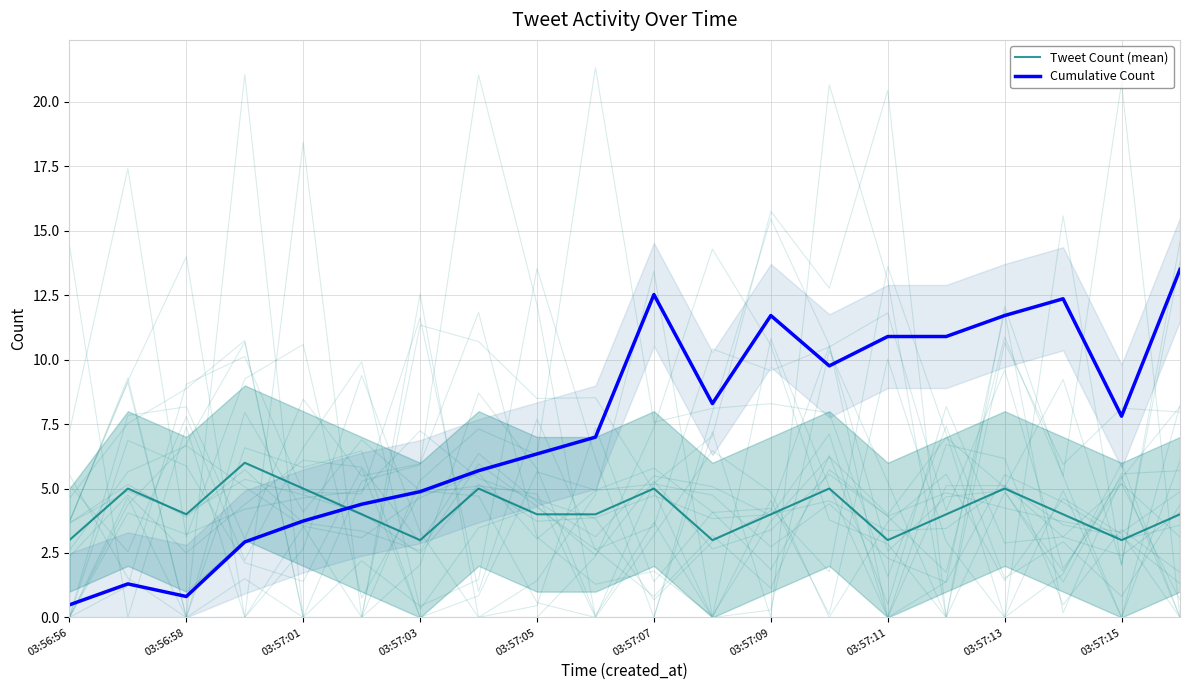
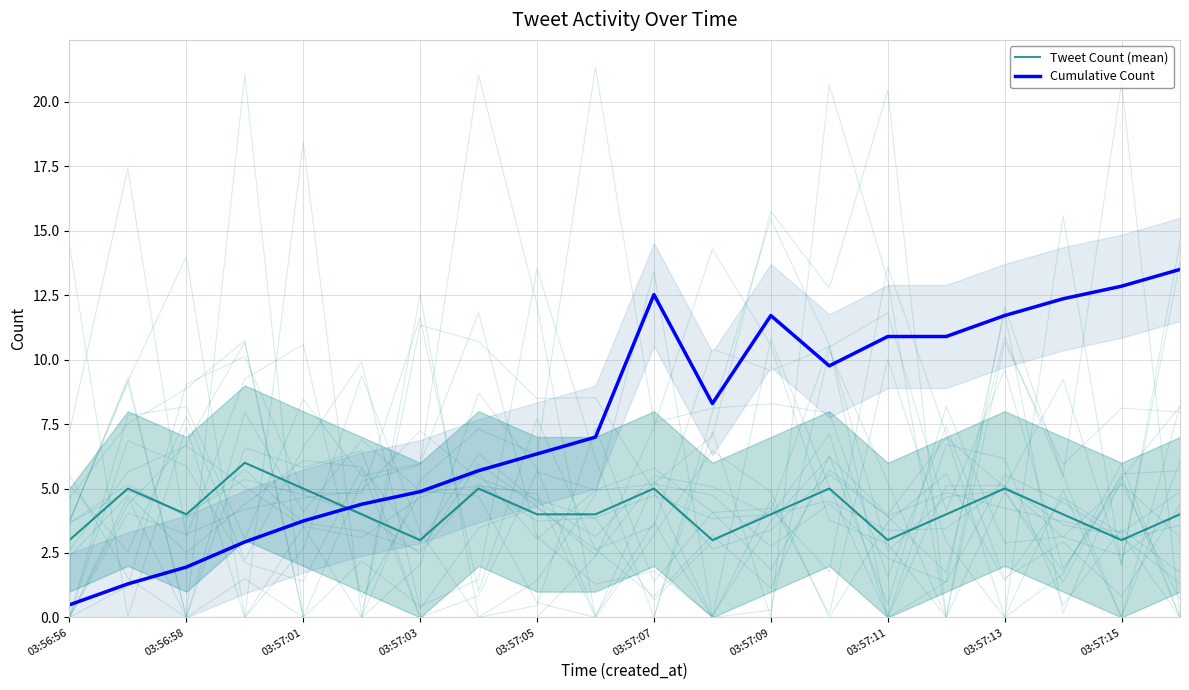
  {
    "Cumulative Count": {
      "03:56:56": 0.5,
-     "03:56:58": 0.8,
+     "03:56:58": 2.0,
      "03:57:07": 12.5,
      "03:57:09": 11.7,
      "03:57:11": 10.9,
      "03:57:13": 11.7,
-     "03:57:15": 7.8
+     "03:57:15": 12.8
    }
  }
